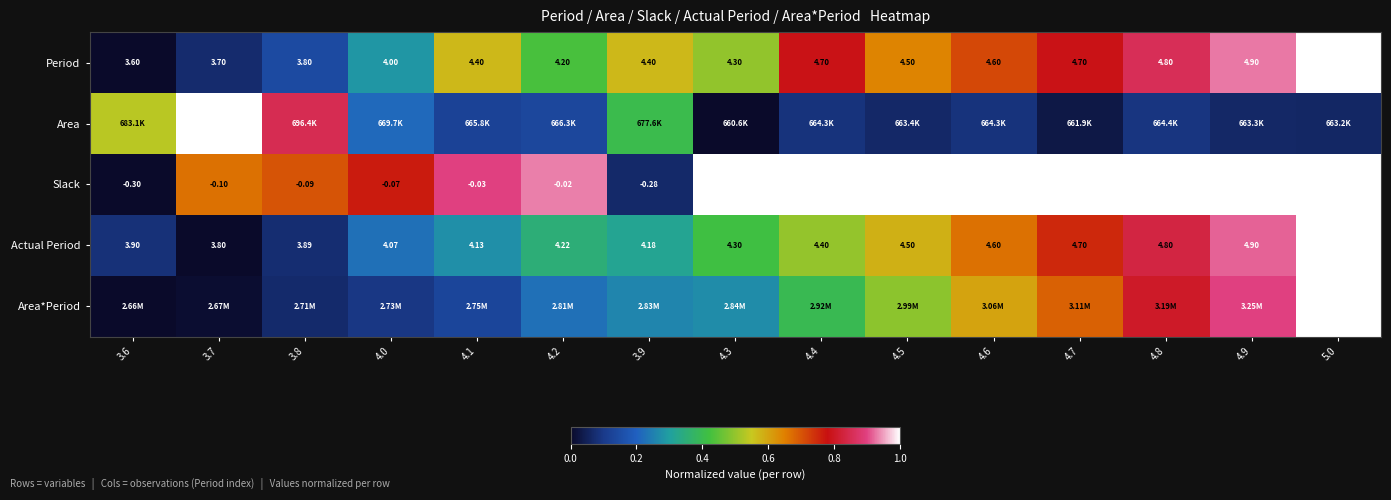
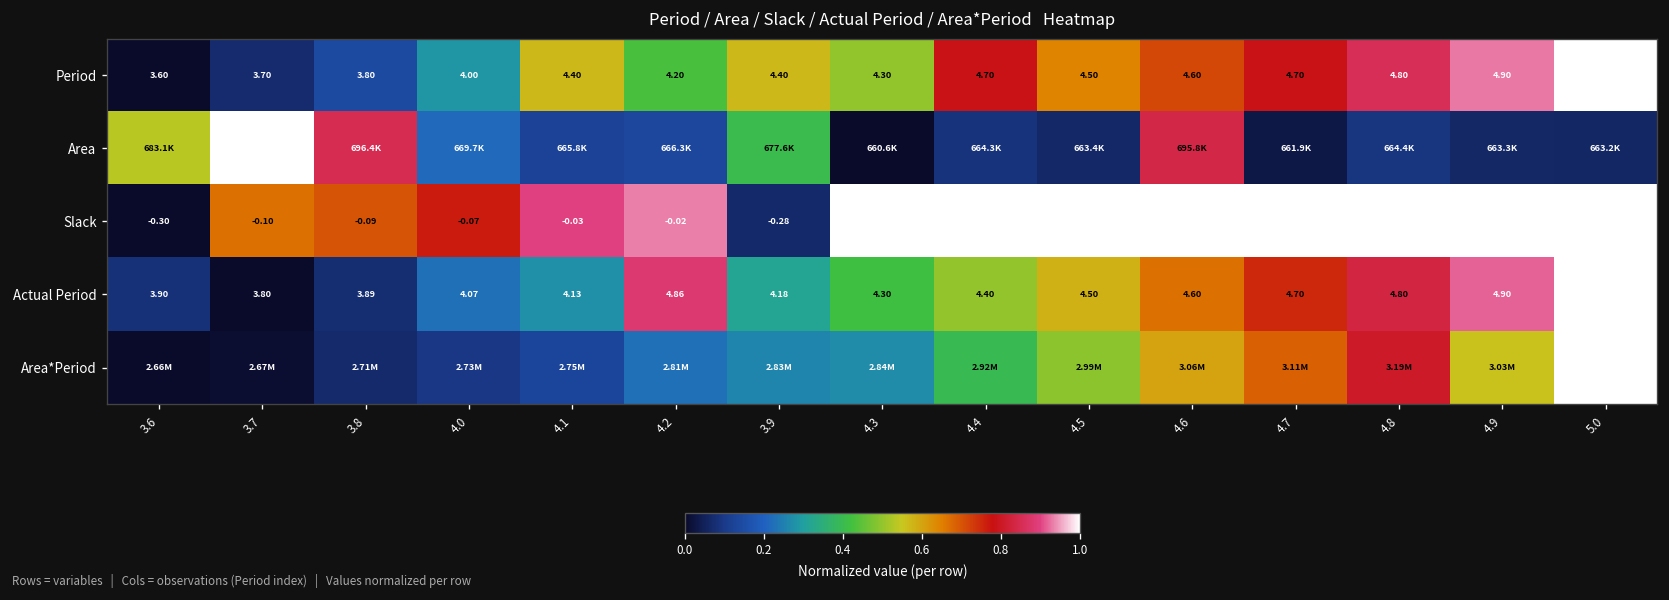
  {
    "Period": {
      "3.6": "3.60",
      "3.7": "3.70",
      "3.8": "3.80",
      "4.0": "4.00",
      "4.1": "4.40",
      "4.2": "4.20",
      "3.9": "4.40",
      "4.3": "4.30",
      "4.4": "4.70",
      "4.5": "4.50",
      "4.6": "4.60",
      "4.7": "4.70",
      "4.8": "4.80",
      "4.9": "4.90"
    },
    "Area": {
      "3.6": "683.1K",
      "3.8": "696.4K",
      "4.0": "669.7K",
      "4.1": "665.8K",
      "4.2": "666.3K",
      "3.9": "677.6K",
      "4.3": "660.6K",
      "4.4": "664.3K",
      "4.5": "663.4K",
-     "4.6": "664.3K",
+     "4.6": "695.8K",
      "4.7": "661.9K",
      "4.8": "664.4K",
      "4.9": "663.3K",
      "5.0": "663.2K"
    },
    "Slack": {
      "3.6": "-0.30",
      "3.7": "-0.10",
      "3.8": "-0.09",
      "4.0": "-0.07",
      "4.1": "-0.03",
      "4.2": "-0.02",
      "3.9": "-0.28"
    },
    "Actual Period": {
      "3.6": "3.90",
      "3.7": "3.80",
      "3.8": "3.89",
      "4.0": "4.07",
      "4.1": "4.13",
-     "4.2": "4.22",
+     "4.2": "4.86",
      "3.9": "4.18",
      "4.3": "4.30",
      "4.4": "4.40",
      "4.5": "4.50",
      "4.6": "4.60",
      "4.7": "4.70",
      "4.8": "4.80",
      "4.9": "4.90"
    },
    "Area*Period": {
      "3.6": "2.66M",
      "3.7": "2.67M",
      "3.8": "2.71M",
      "4.0": "2.73M",
      "4.1": "2.75M",
      "4.2": "2.81M",
      "3.9": "2.83M",
      "4.3": "2.84M",
      "4.4": "2.92M",
      "4.5": "2.99M",
      "4.6": "3.06M",
      "4.7": "3.11M",
      "4.8": "3.19M",
-     "4.9": "3.25M"
+     "4.9": "3.03M"
    }
  }
